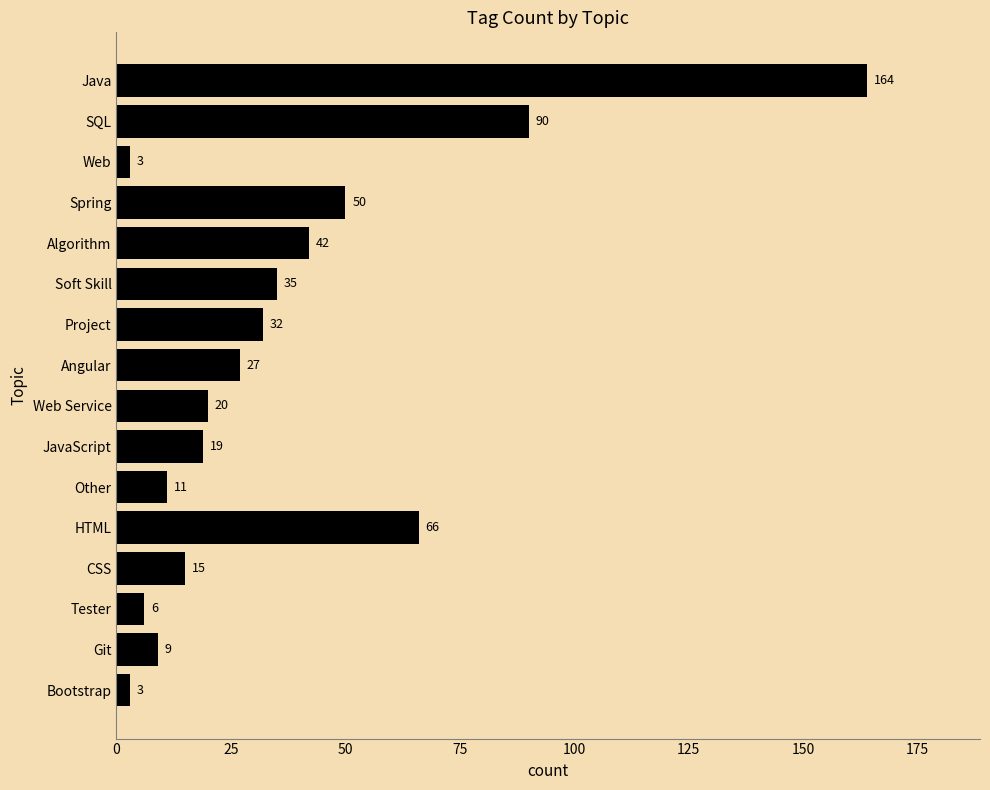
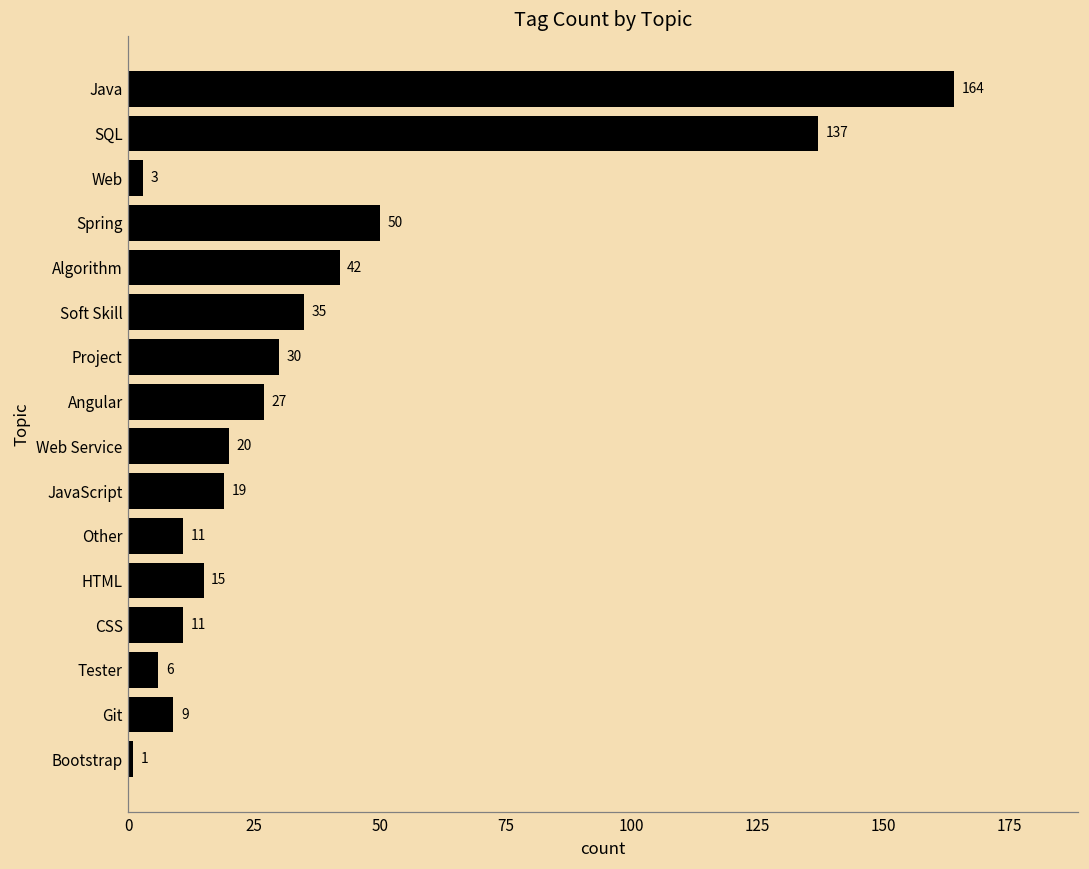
  {
    "Java": 164,
-   "SQL": 90,
+   "SQL": 137,
    "Web": 3,
    "Spring": 50,
    "Algorithm": 42,
    "Soft Skill": 35,
-   "Project": 32,
+   "Project": 30,
    "Angular": 27,
    "Web Service": 20,
    "JavaScript": 19,
    "Other": 11,
-   "HTML": 66,
-   "CSS": 15,
+   "HTML": 15,
+   "CSS": 11,
    "Tester": 6,
    "Git": 9,
-   "Bootstrap": 3
+   "Bootstrap": 1
  }
